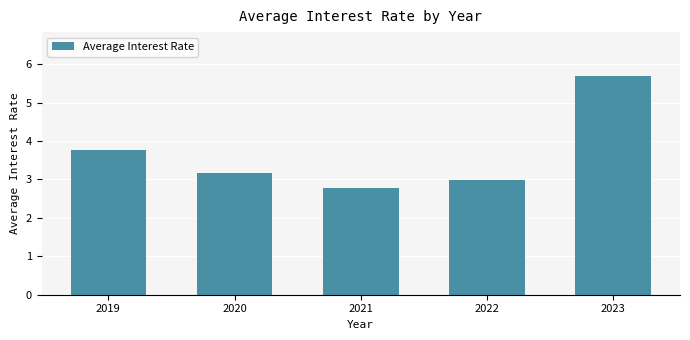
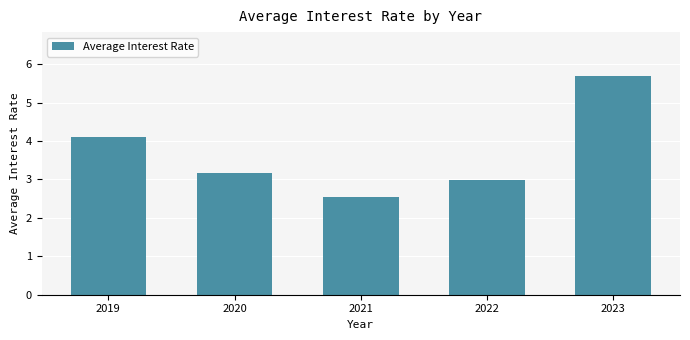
  {
-   "2019": 3.8,
+   "2019": 4.1,
    "2020": 3.2,
-   "2021": 2.8,
+   "2021": 2.6,
    "2022": 3.0,
    "2023": 5.7
  }
